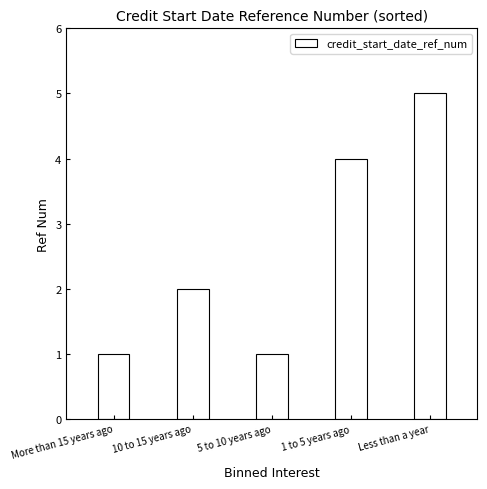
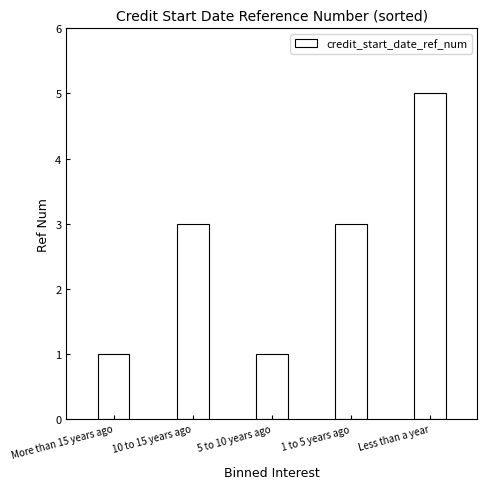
  {
    "More than 15 years ago": 1,
-   "10 to 15 years ago": 2,
+   "10 to 15 years ago": 3,
    "5 to 10 years ago": 1,
-   "1 to 5 years ago": 4,
+   "1 to 5 years ago": 3,
    "Less than a year": 5
  }
